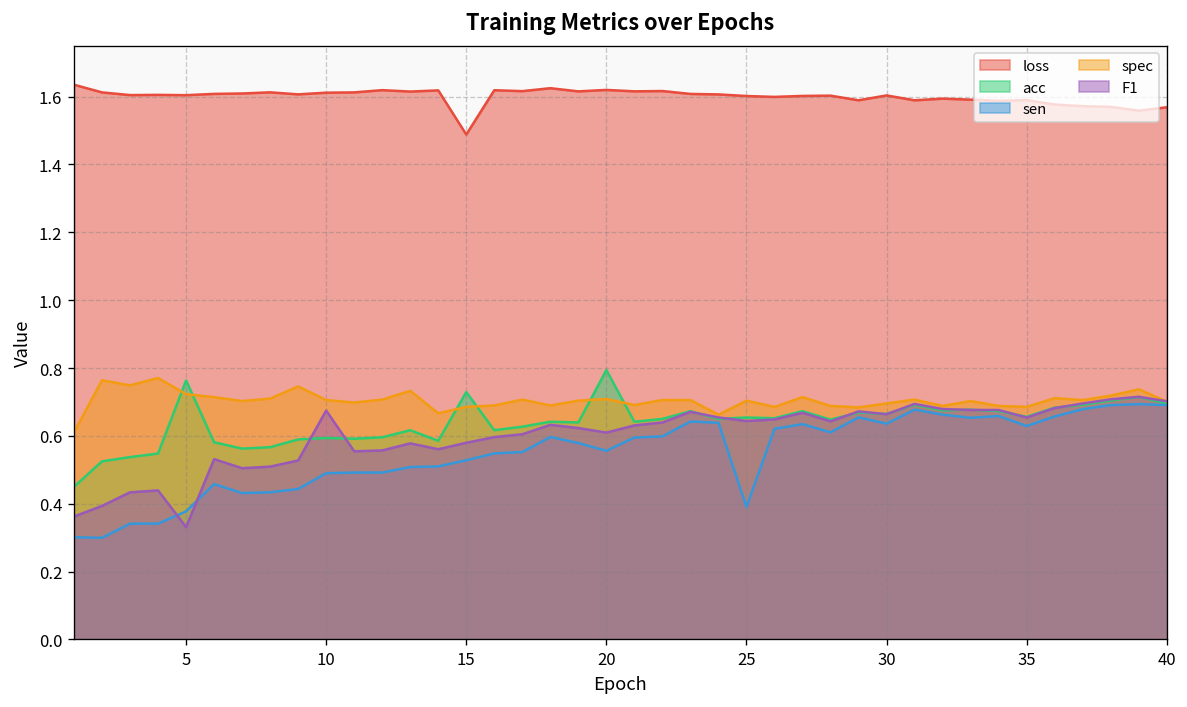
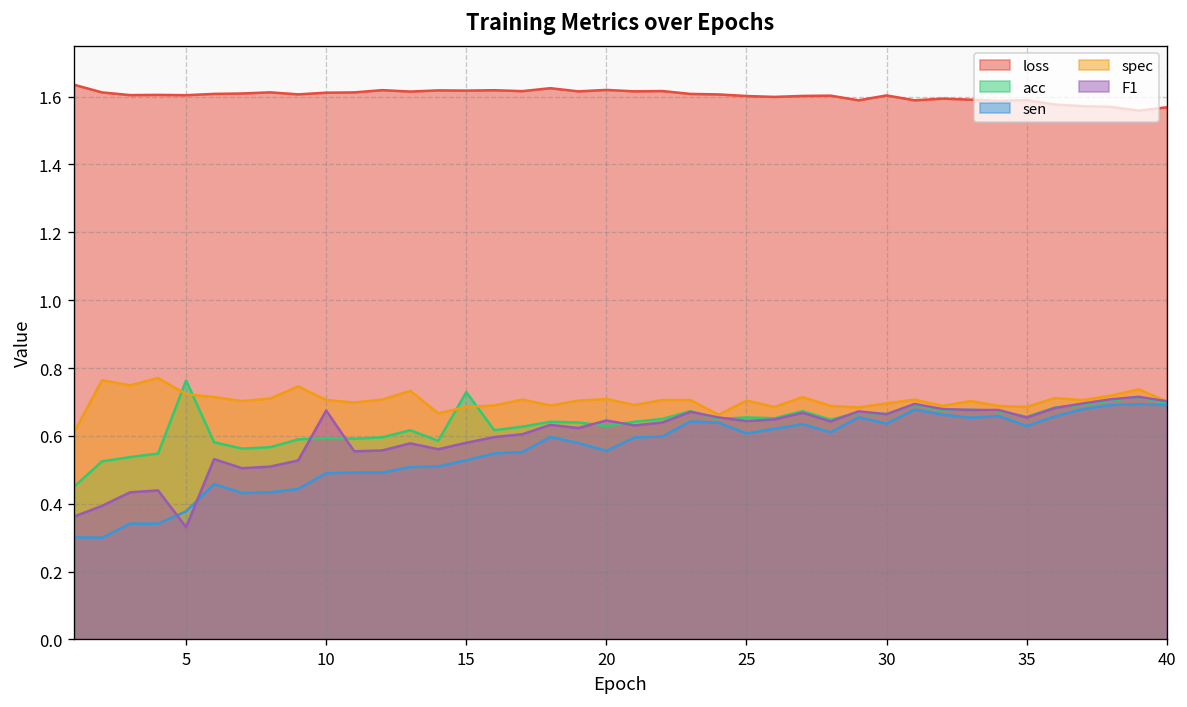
  {
    "loss": {
      "5": 1.60,
      "10": 1.61,
-     "15": 1.49,
+     "15": 1.62,
      "20": 1.62,
      "25": 1.60,
      "30": 1.60,
      "40": 1.57
    },
    "acc": {
      "5": 0.76,
      "10": 0.59,
      "15": 0.73,
-     "20": 0.79,
+     "20": 0.63,
      "25": 0.65
    },
    "sen": {
      "5": 0.38,
      "10": 0.49,
      "15": 0.53,
      "20": 0.56,
-     "25": 0.39,
+     "25": 0.61,
      "30": 0.64,
      "35": 0.63
    },
    "spec": {
      "5": 0.72,
      "10": 0.71,
      "15": 0.69,
      "20": 0.71,
      "25": 0.70,
      "30": 0.70,
      "35": 0.69
    },
    "F1": {
      "5": 0.33,
      "10": 0.67,
      "15": 0.58,
-     "20": 0.61,
+     "20": 0.65,
      "25": 0.64
    }
  }
